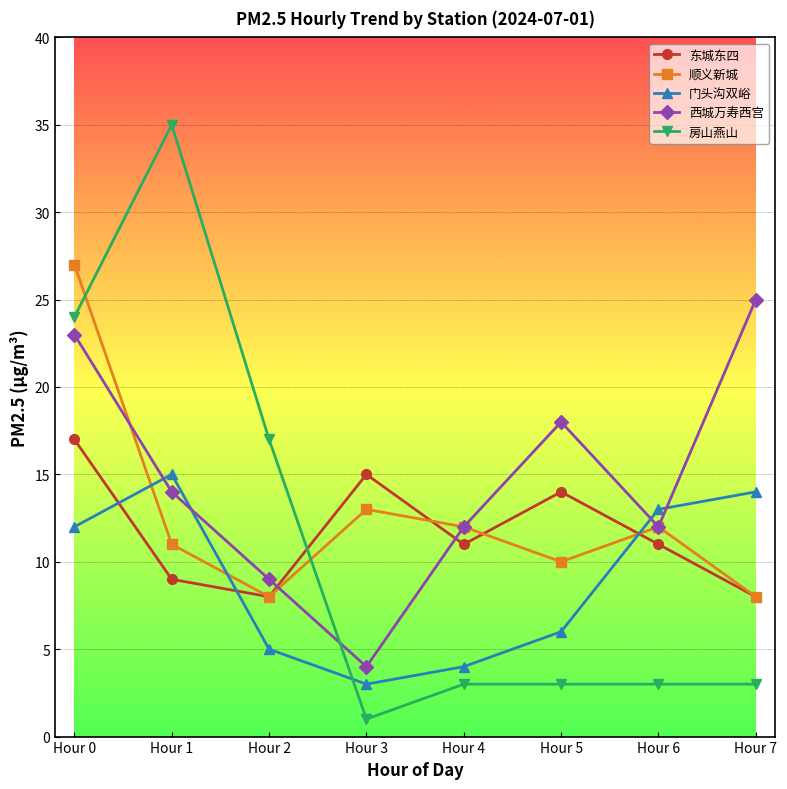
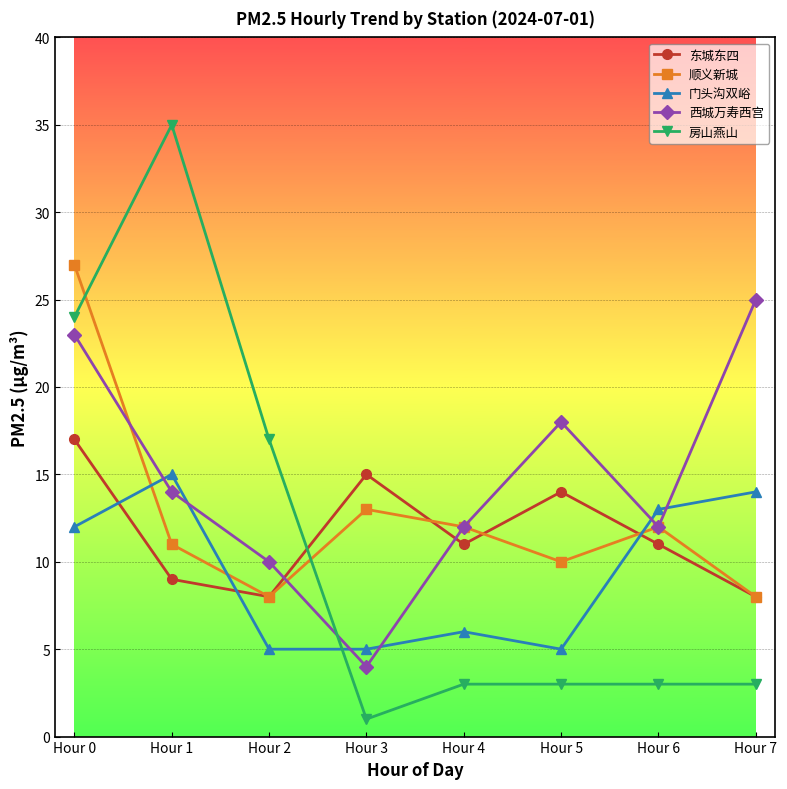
  {
    "东城东四": {
      "Hour 0": 17,
      "Hour 1": 9,
      "Hour 3": 15,
      "Hour 4": 11,
      "Hour 5": 14,
      "Hour 6": 11
    },
    "顺义新城": {
      "Hour 0": 27,
      "Hour 1": 11,
      "Hour 3": 13,
      "Hour 5": 10
    },
    "门头沟双峪": {
      "Hour 0": 12,
      "Hour 1": 15,
      "Hour 2": 5,
-     "Hour 3": 3,
-     "Hour 4": 4,
-     "Hour 5": 6,
+     "Hour 3": 5,
+     "Hour 4": 6,
+     "Hour 5": 5,
      "Hour 6": 13,
      "Hour 7": 14
    },
    "西城万寿西宫": {
      "Hour 0": 23,
      "Hour 1": 14,
-     "Hour 2": 9,
+     "Hour 2": 10,
      "Hour 3": 4,
      "Hour 5": 18,
      "Hour 7": 25
    },
    "房山燕山": {
      "Hour 0": 24,
      "Hour 1": 35,
      "Hour 2": 17,
      "Hour 3": 1,
      "Hour 4": 3,
      "Hour 5": 3,
      "Hour 6": 3,
      "Hour 7": 3
    }
  }
